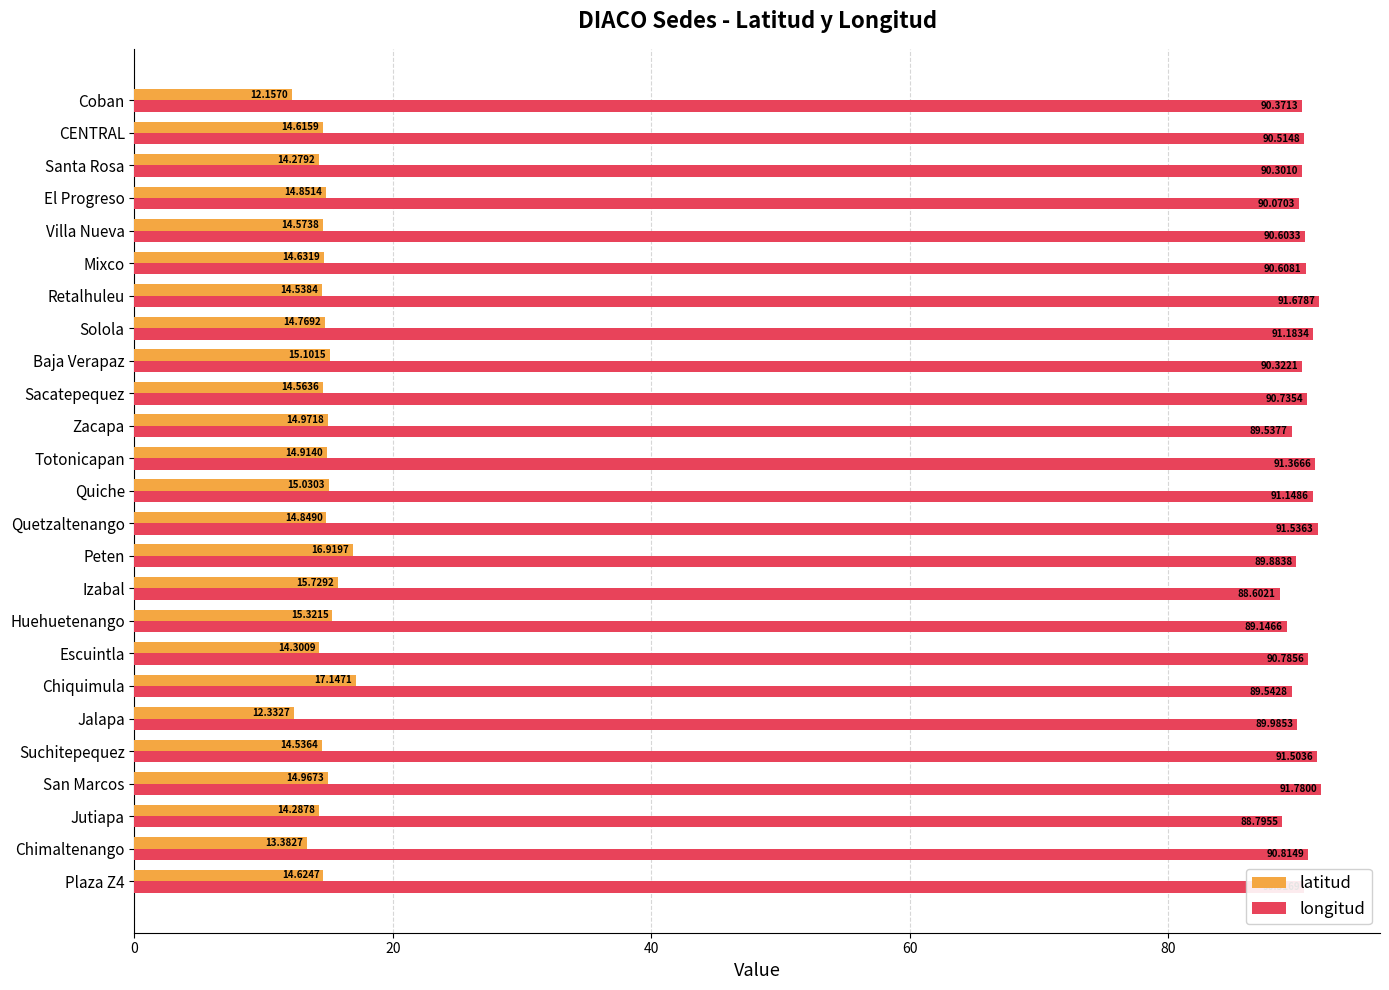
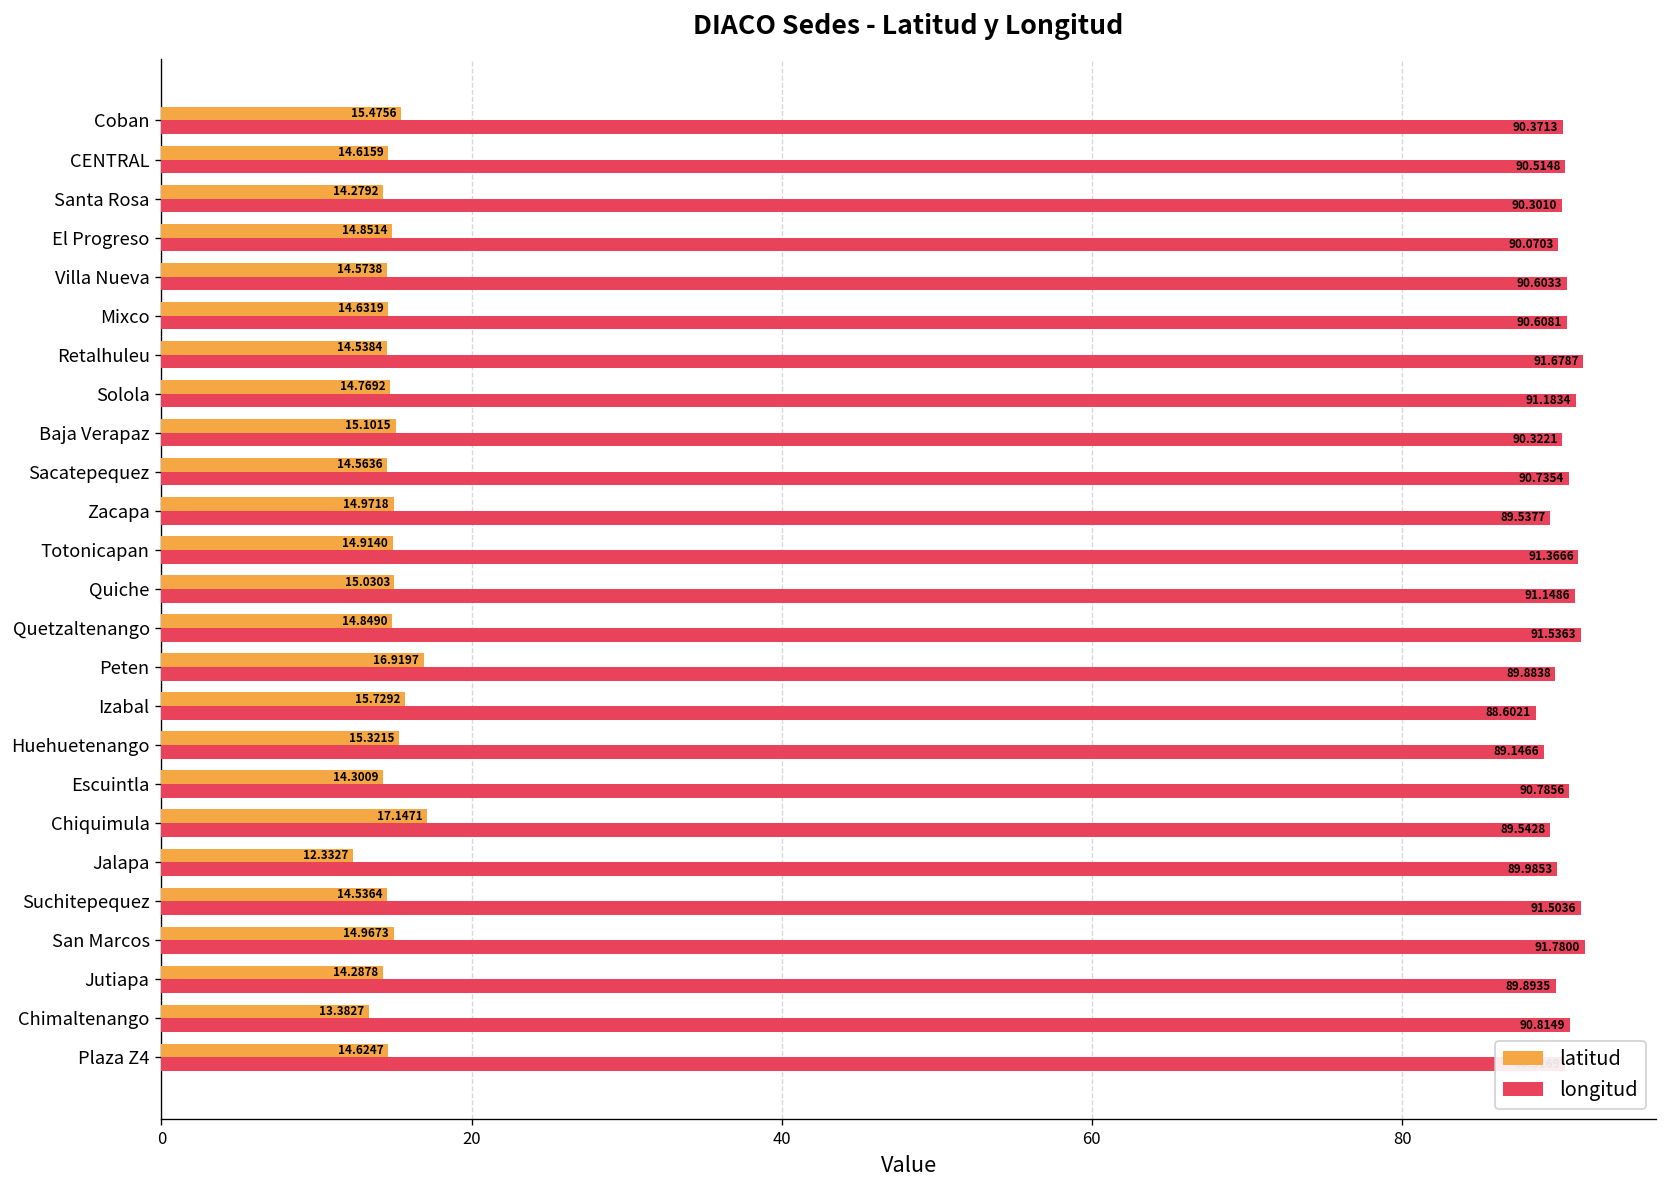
  {
    "latitud": {
-     "Coban": 12.1570,
+     "Coban": 15.4756,
      "CENTRAL": 14.6159,
      "Santa Rosa": 14.2792,
      "El Progreso": 14.8514,
      "Villa Nueva": 14.5738,
      "Mixco": 14.6319,
      "Retalhuleu": 14.5384,
      "Solola": 14.7692,
      "Baja Verapaz": 15.1015,
      "Sacatepequez": 14.5636,
      "Zacapa": 14.9718,
      "Totonicapan": 14.9140,
      "Quiche": 15.0303,
      "Quetzaltenango": 14.8490,
      "Peten": 16.9197,
      "Izabal": 15.7292,
      "Huehuetenango": 15.3215,
      "Escuintla": 14.3009,
      "Chiquimula": 17.1471,
      "Jalapa": 12.3327,
      "Suchitepequez": 14.5364,
      "San Marcos": 14.9673,
      "Jutiapa": 14.2878,
      "Chimaltenango": 13.3827,
      "Plaza Z4": 14.6247
    },
    "longitud": {
      "Coban": 90.3713,
      "CENTRAL": 90.5148,
      "Santa Rosa": 90.3010,
      "El Progreso": 90.0703,
      "Villa Nueva": 90.6033,
      "Mixco": 90.6081,
      "Retalhuleu": 91.6787,
      "Solola": 91.1834,
      "Baja Verapaz": 90.3221,
      "Sacatepequez": 90.7354,
      "Zacapa": 89.5377,
      "Totonicapan": 91.3666,
      "Quiche": 91.1486,
      "Quetzaltenango": 91.5363,
      "Peten": 89.8838,
      "Izabal": 88.6021,
      "Huehuetenango": 89.1466,
      "Escuintla": 90.7856,
      "Chiquimula": 89.5428,
      "Jalapa": 89.9853,
      "Suchitepequez": 91.5036,
      "San Marcos": 91.7800,
-     "Jutiapa": 88.7955,
+     "Jutiapa": 89.8935,
      "Chimaltenango": 90.8149
    }
  }
